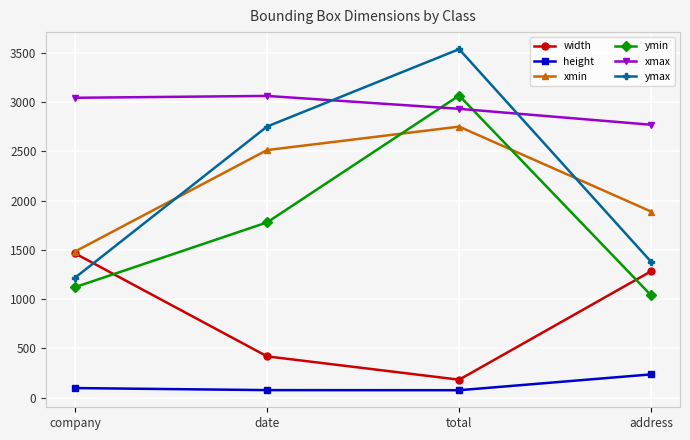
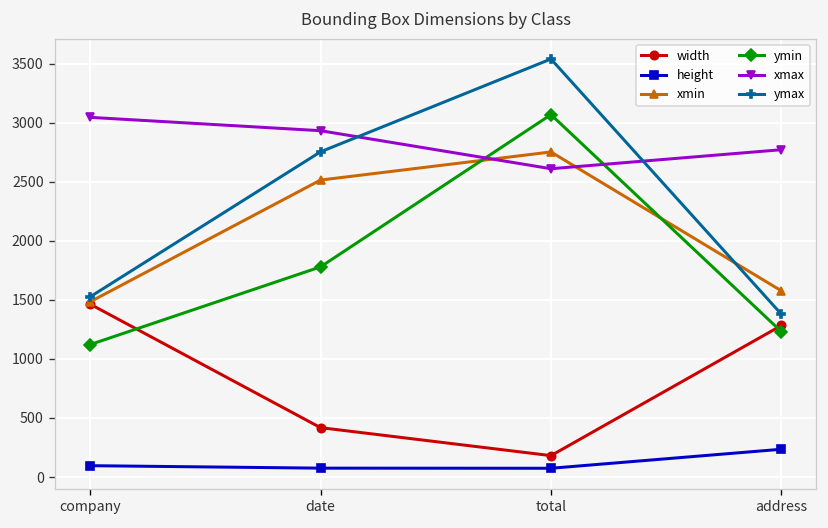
  {
    "width": {
      "date": 400,
      "total": 200,
      "address": 1300
    },
    "height": {
      "company": 100,
      "date": 100,
      "total": 100,
      "address": 200
    },
    "xmin": {
      "date": 2500,
      "total": 2800,
-     "address": 1900
+     "address": 1600
    },
    "ymin": {
      "company": 1100,
      "date": 1800,
      "total": 3100,
-     "address": 1000
+     "address": 1200
    },
    "xmax": {
      "company": 3000,
-     "date": 3100,
-     "total": 2900,
+     "date": 2900,
+     "total": 2600,
      "address": 2800
    },
    "ymax": {
-     "company": 1200,
+     "company": 1500,
      "date": 2800,
      "total": 3500,
      "address": 1400
    }
  }
